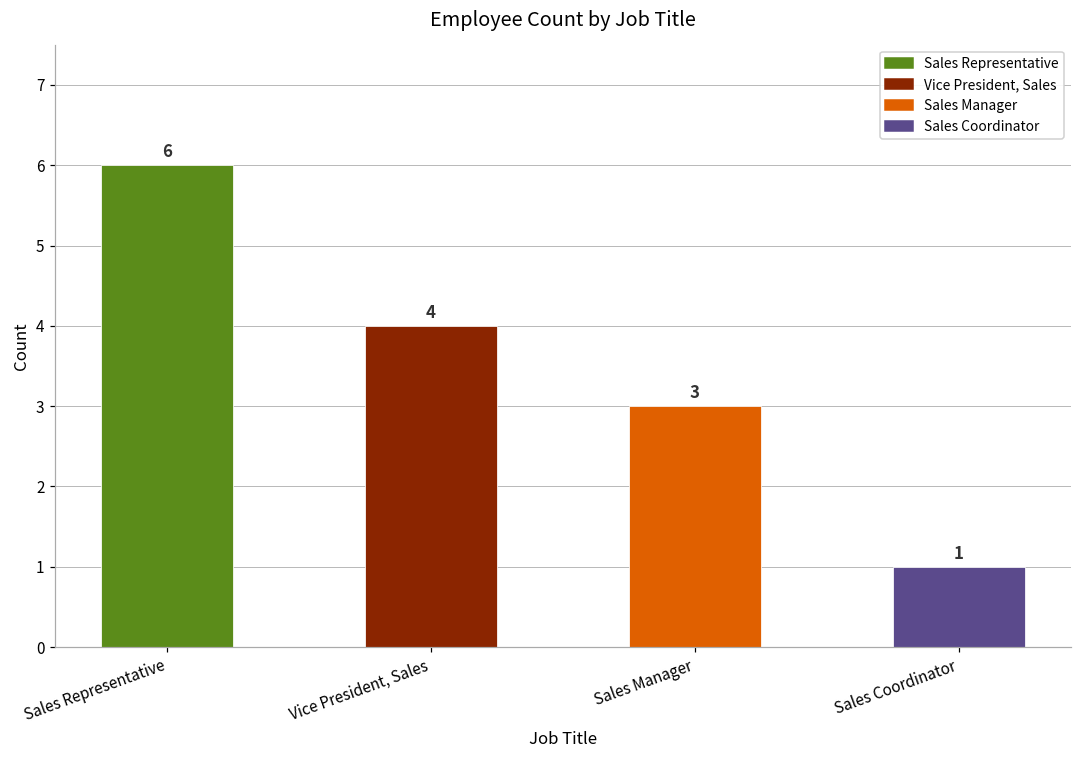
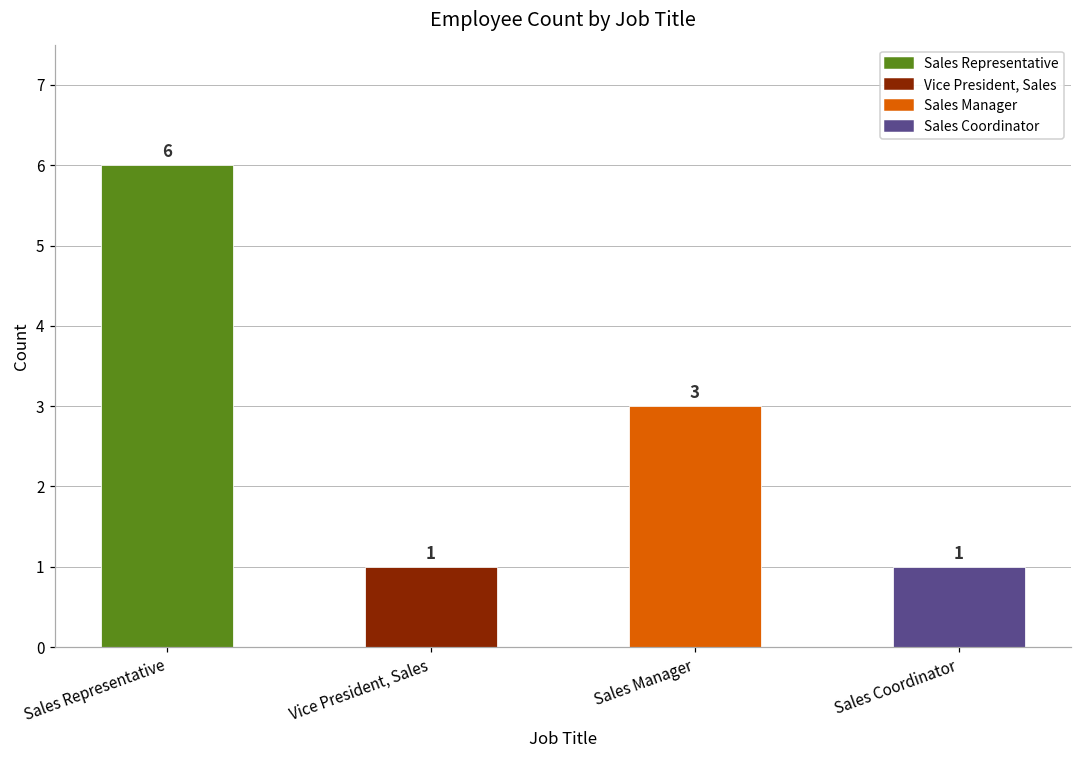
  {
    "Sales Representative": 6,
-   "Vice President, Sales": 4,
+   "Vice President, Sales": 1,
    "Sales Manager": 3,
    "Sales Coordinator": 1
  }
